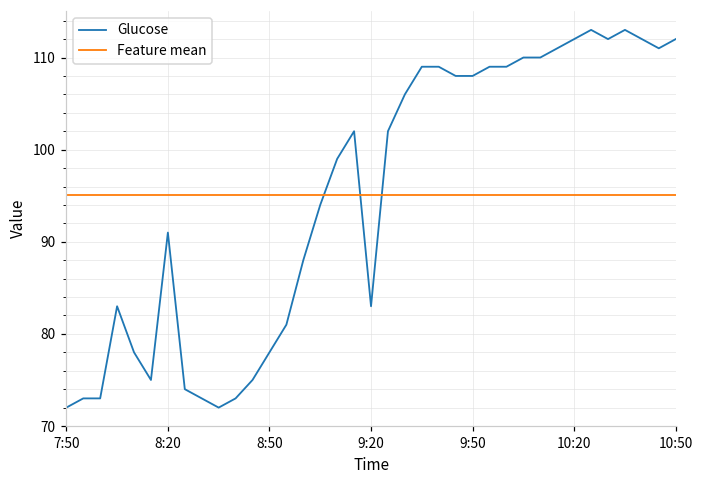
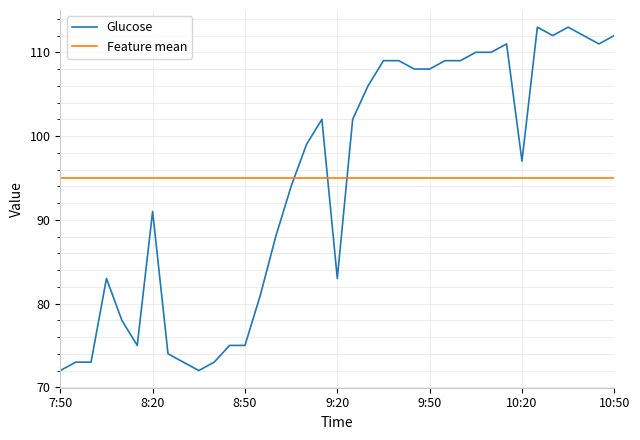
  {
    "Glucose": {
      "7:50": 72,
      "8:20": 91,
-     "8:50": 78,
+     "8:50": 75,
      "9:20": 83,
      "9:50": 108,
-     "10:20": 112,
+     "10:20": 97,
      "10:50": 112
    },
    "Feature mean": {
      "7:50": 95,
      "8:20": 95,
      "8:50": 95,
      "9:20": 95,
      "9:50": 95,
      "10:20": 95,
      "10:50": 95
    }
  }
